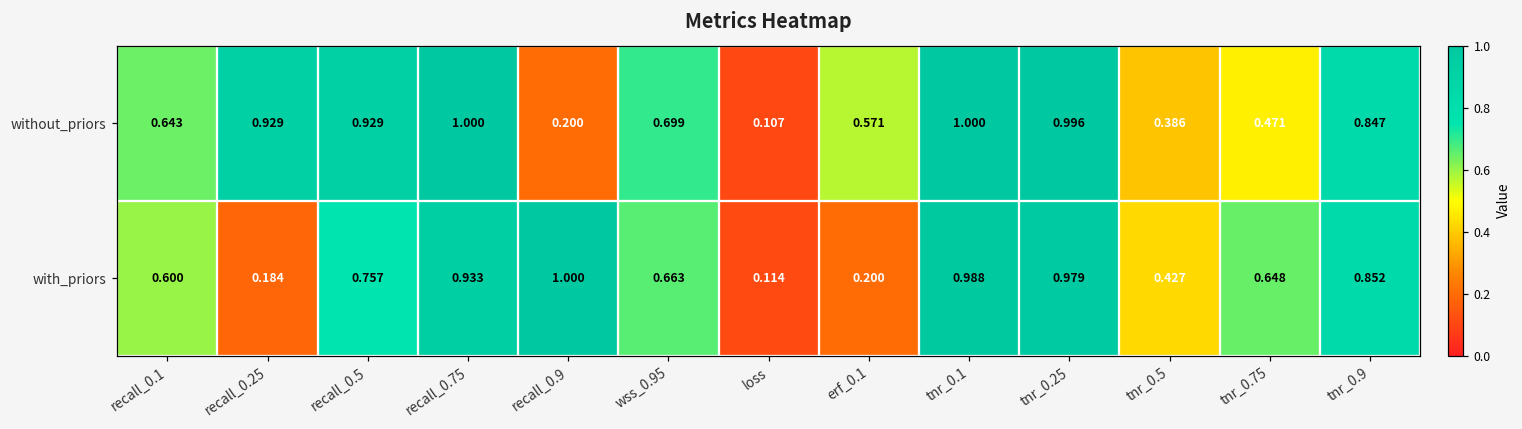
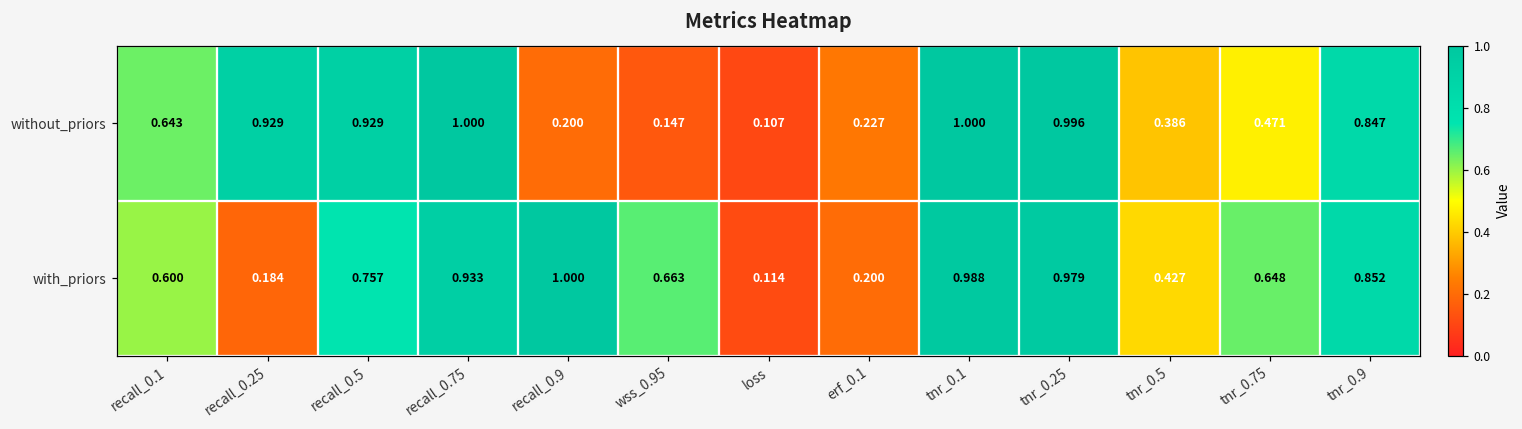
  {
    "without_priors": {
      "recall_0.1": 0.643,
      "recall_0.25": 0.929,
      "recall_0.5": 0.929,
      "recall_0.75": 1.000,
      "recall_0.9": 0.200,
-     "wss_0.95": 0.699,
+     "wss_0.95": 0.147,
      "loss": 0.107,
-     "erf_0.1": 0.571,
+     "erf_0.1": 0.227,
      "tnr_0.1": 1.000,
      "tnr_0.25": 0.996,
      "tnr_0.5": 0.386,
      "tnr_0.75": 0.471,
      "tnr_0.9": 0.847
    },
    "with_priors": {
      "recall_0.1": 0.600,
      "recall_0.25": 0.184,
      "recall_0.5": 0.757,
      "recall_0.75": 0.933,
      "recall_0.9": 1.000,
      "wss_0.95": 0.663,
      "loss": 0.114,
      "erf_0.1": 0.200,
      "tnr_0.1": 0.988,
      "tnr_0.25": 0.979,
      "tnr_0.5": 0.427,
      "tnr_0.75": 0.648,
      "tnr_0.9": 0.852
    }
  }
